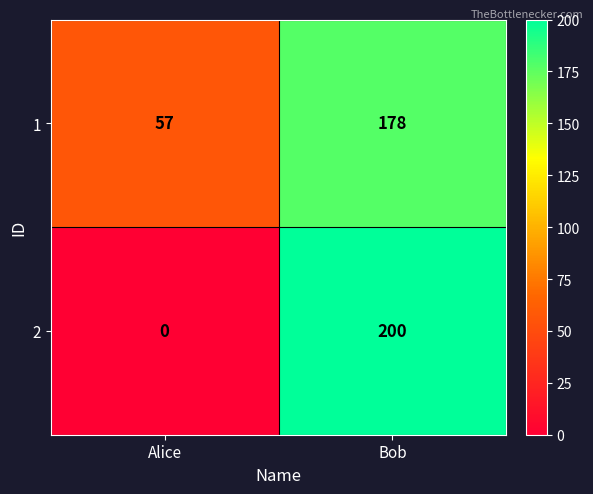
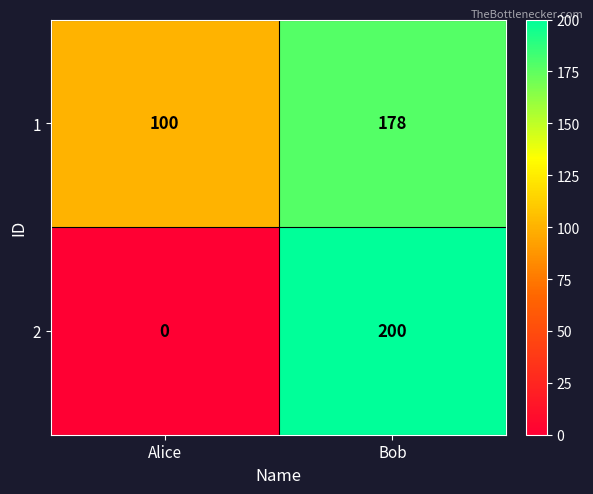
  {
    "1": {
-     "Alice": 57,
+     "Alice": 100,
      "Bob": 178
    },
    "2": {
      "Alice": 0,
      "Bob": 200
    }
  }
